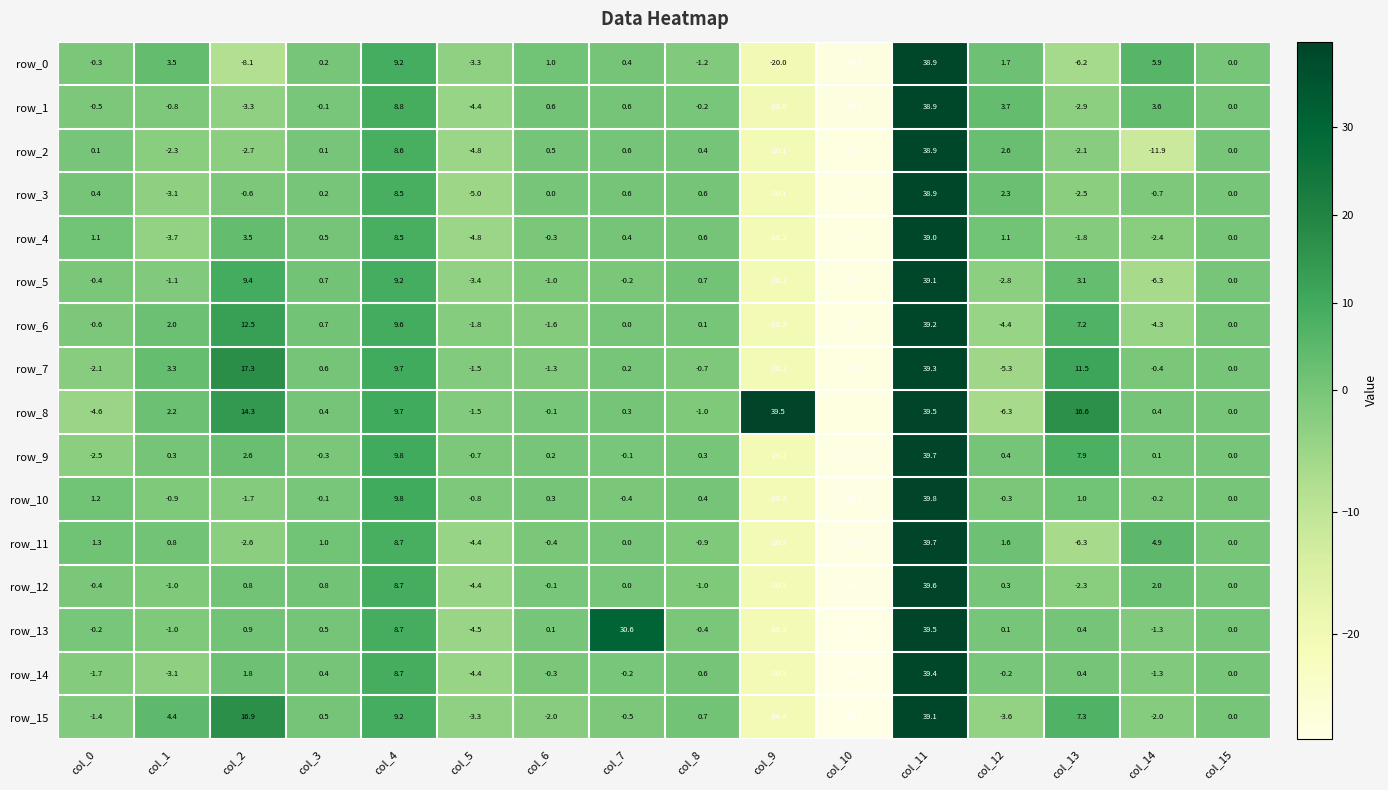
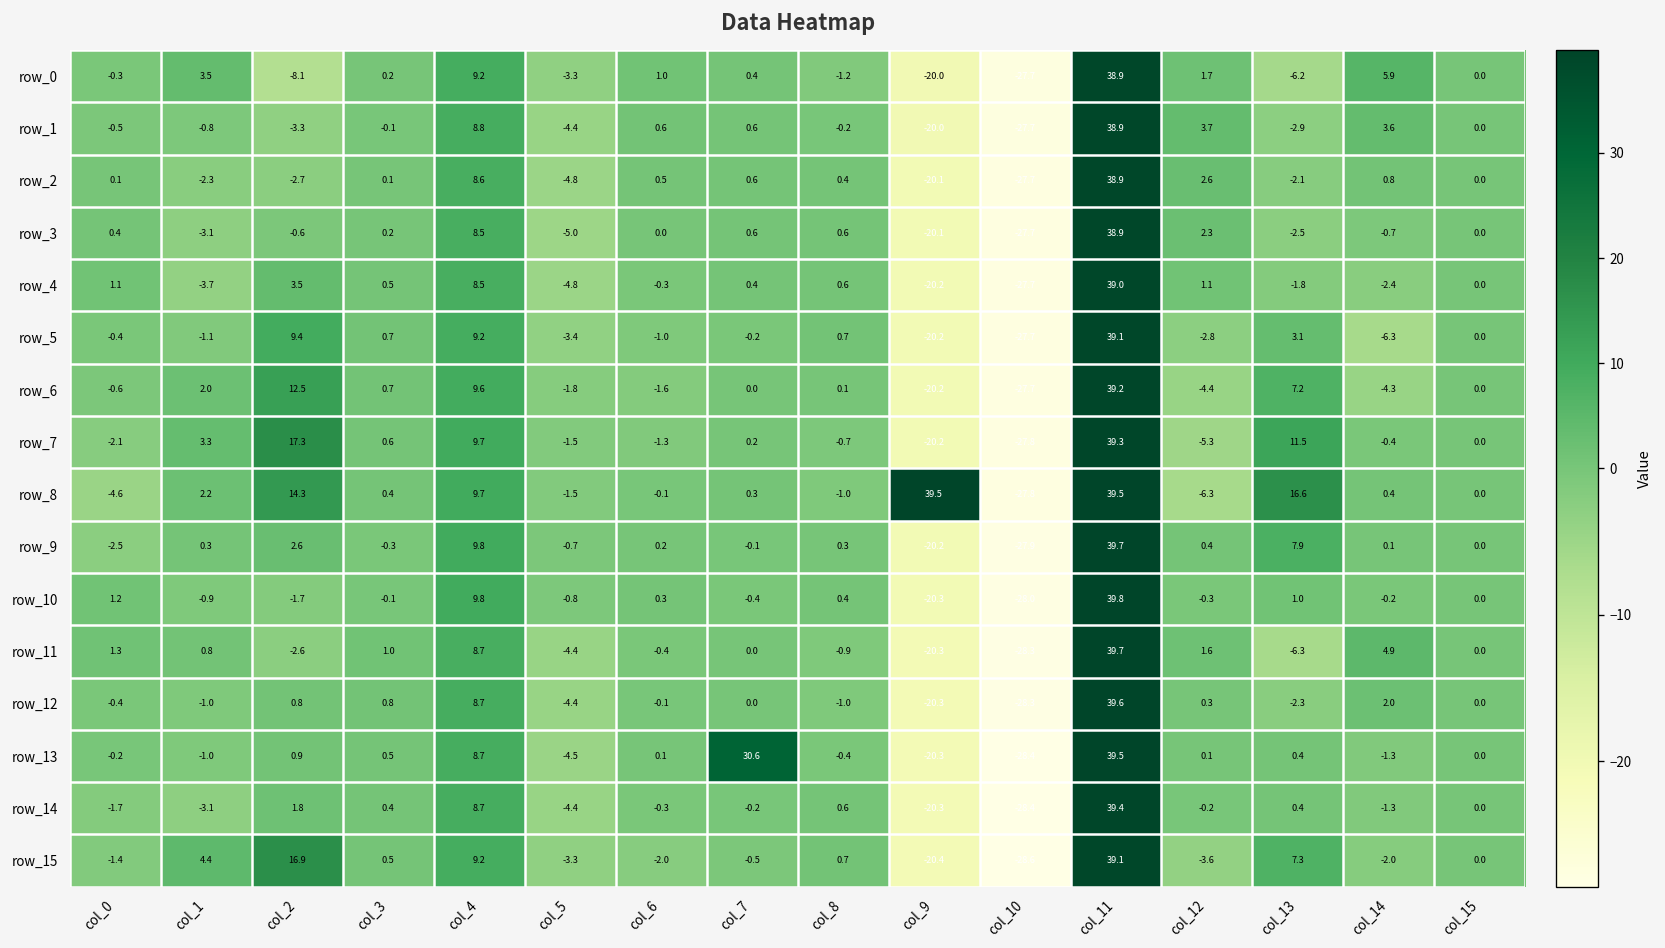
  {
    "row_2": {
      "col_0": 0.1,
      "col_1": -2.3,
      "col_2": -2.7,
      "col_3": 0.1,
      "col_4": 8.6,
      "col_5": -4.8,
      "col_6": 0.5,
      "col_7": 0.6,
      "col_8": 0.4,
      "col_9": -20.1,
      "col_11": 38.9,
      "col_12": 2.6,
      "col_13": -2.1,
-     "col_14": -11.9,
+     "col_14": 0.8,
      "col_15": 0.0
    }
  }
